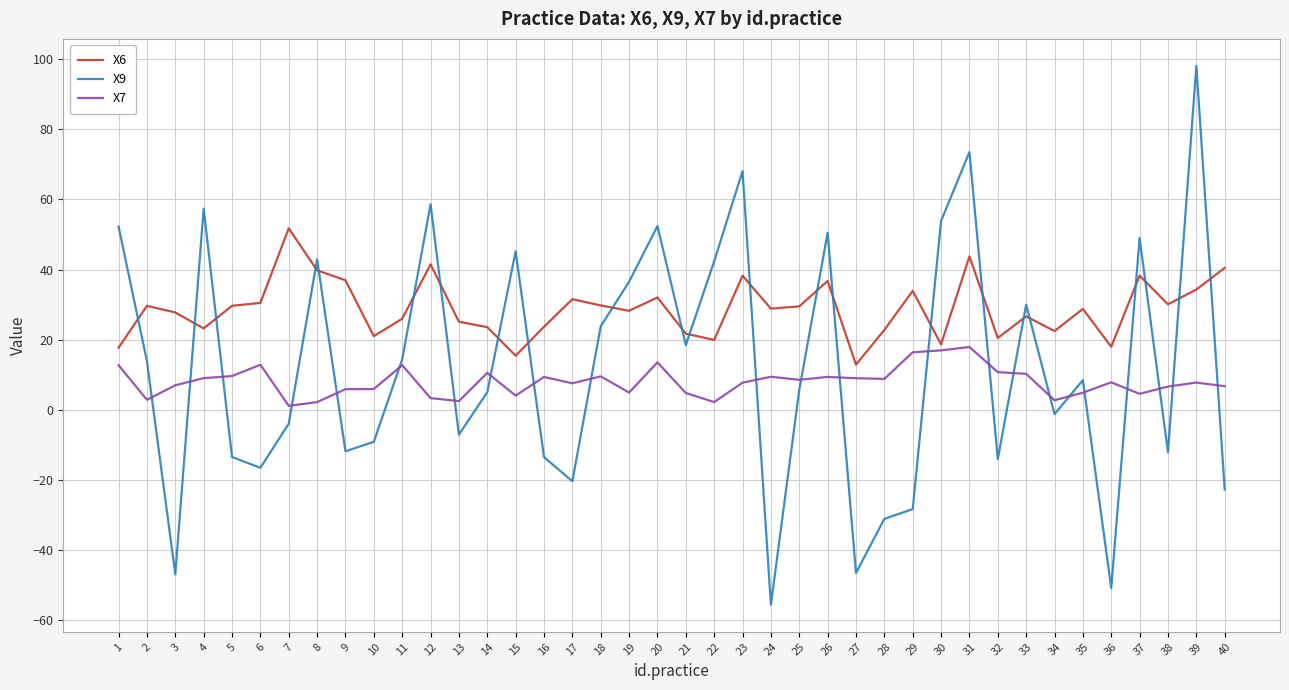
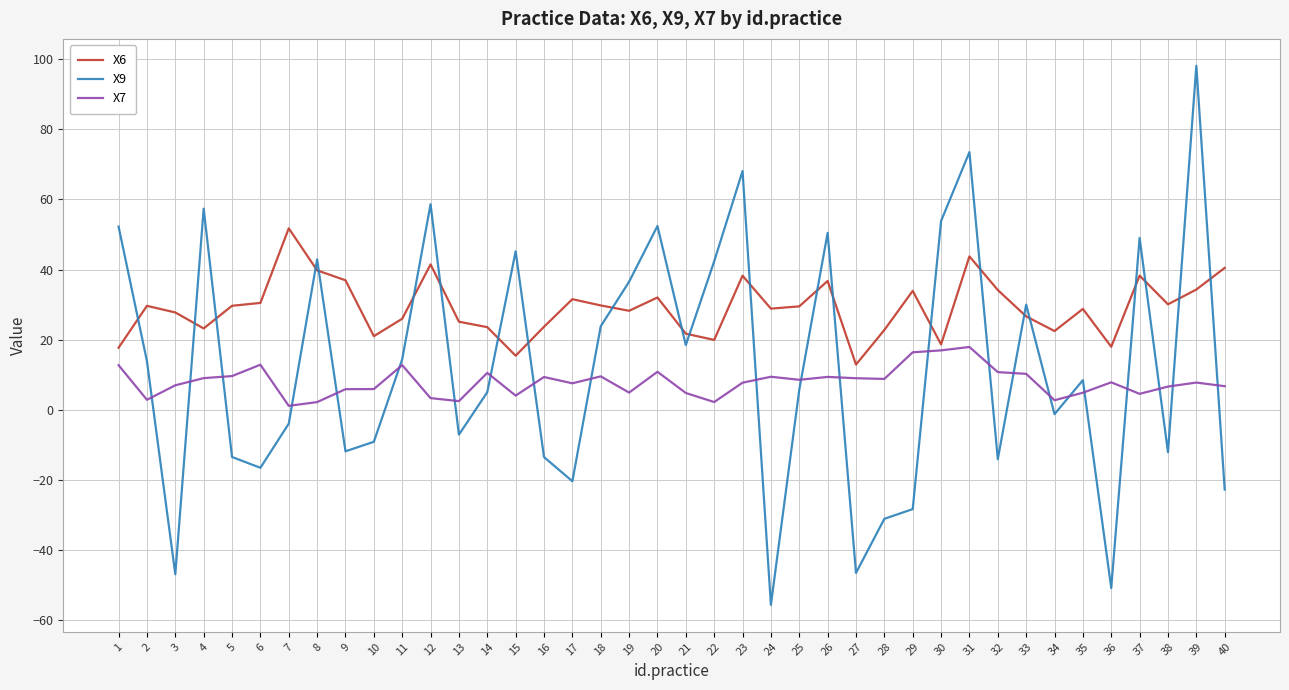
  {
    "X6": {
      "1": 18,
      "2": 30,
      "3": 28,
      "4": 23,
      "5": 30,
      "6": 30,
      "7": 52,
      "8": 40,
      "9": 37,
      "10": 21,
      "11": 26,
      "12": 41,
      "13": 25,
      "14": 24,
      "15": 15,
      "16": 24,
      "17": 32,
      "18": 30,
      "19": 28,
      "20": 32,
      "21": 22,
      "22": 20,
      "23": 38,
      "24": 29,
      "25": 29,
      "26": 37,
      "27": 13,
      "28": 23,
      "29": 34,
      "30": 19,
      "31": 44,
-     "32": 20,
+     "32": 34,
      "33": 27,
      "34": 22,
      "35": 29,
      "36": 18,
      "37": 38,
      "38": 30,
      "39": 34,
      "40": 40
    },
    "X9": {
      "1": 52,
      "2": 14,
      "3": -47,
      "4": 57,
      "5": -13,
      "6": -17,
      "7": -4,
      "8": 43,
      "9": -12,
      "10": -9,
      "11": 14,
      "12": 59,
      "13": -7,
      "14": 5,
      "15": 45,
      "16": -13,
      "17": -20,
      "18": 24,
      "19": 37,
      "20": 52,
      "21": 18,
      "22": 42,
      "23": 68,
      "24": -56,
      "25": 6,
      "26": 50,
      "27": -47,
      "28": -31,
      "29": -28,
      "30": 54,
      "31": 73,
      "32": -14,
      "33": 30,
      "34": -1,
      "35": 8,
      "36": -51,
      "37": 49,
      "38": -12,
      "39": 98,
      "40": -23
    },
    "X7": {
      "1": 13,
      "2": 3,
      "3": 7,
      "4": 9,
      "5": 10,
      "6": 13,
      "7": 1,
      "8": 2,
      "9": 6,
      "10": 6,
      "11": 13,
      "12": 3,
      "13": 2,
      "14": 11,
      "15": 4,
      "16": 9,
      "17": 8,
      "18": 10,
      "19": 5,
-     "20": 14,
+     "20": 11,
      "21": 5,
      "22": 2,
      "23": 8,
      "24": 9,
      "25": 9,
      "26": 9,
      "27": 9,
      "28": 9,
      "29": 16,
      "30": 17,
      "31": 18,
      "32": 11,
      "33": 10,
      "34": 3,
      "35": 5,
      "36": 8,
      "37": 5,
      "38": 7,
      "39": 8,
      "40": 7
    }
  }
